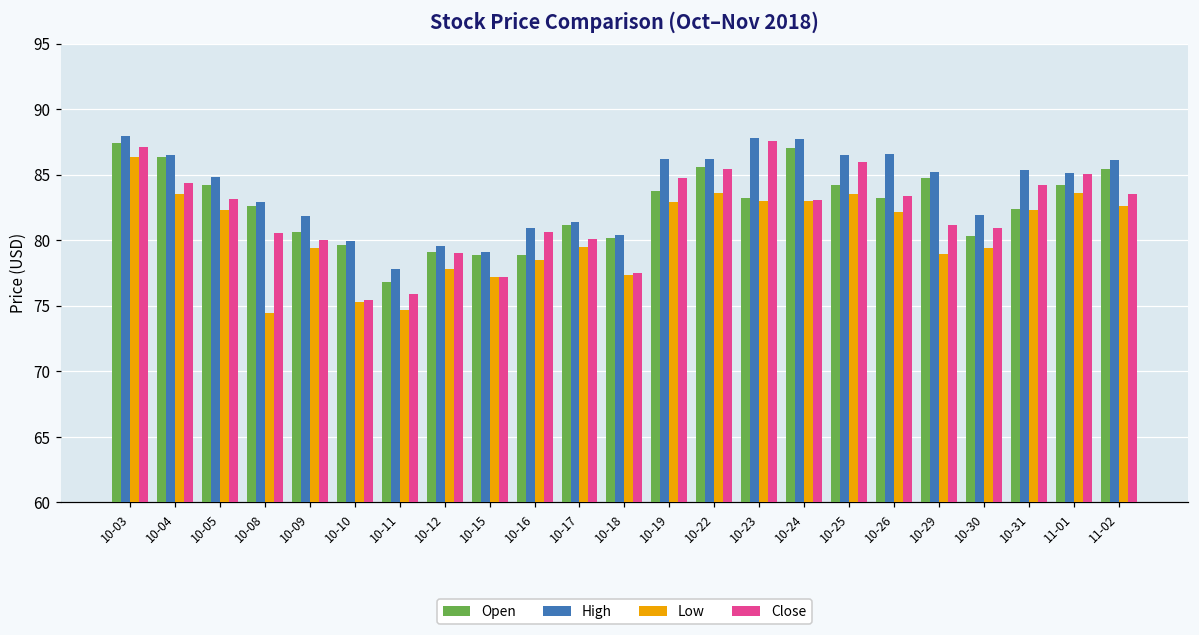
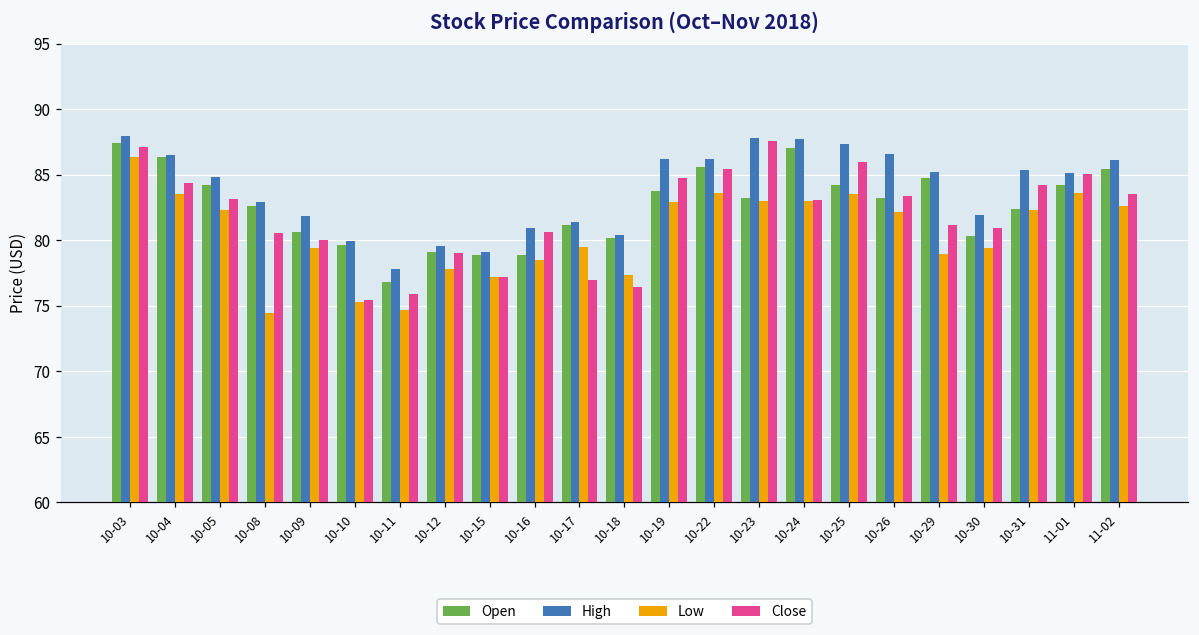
  {
    "Open": {
      "10-03": 87.4,
      "10-04": 86.4,
      "10-05": 84.2,
      "10-08": 82.6,
      "10-09": 80.7,
      "10-10": 79.6,
      "10-11": 76.8,
      "10-12": 79.1,
      "10-15": 78.9,
      "10-16": 78.9,
      "10-17": 81.2,
      "10-18": 80.2,
      "10-19": 83.8,
      "10-22": 85.6,
      "10-23": 83.2,
      "10-24": 87.0,
      "10-25": 84.2,
      "10-26": 83.2,
      "10-29": 84.7,
      "10-30": 80.3,
      "10-31": 82.4,
      "11-01": 84.2,
      "11-02": 85.5
    },
    "High": {
      "10-03": 88.0,
      "10-04": 86.5,
      "10-05": 84.8,
      "10-08": 82.9,
      "10-09": 81.8,
      "10-10": 79.9,
      "10-11": 77.8,
      "10-12": 79.6,
      "10-15": 79.1,
      "10-16": 80.9,
      "10-17": 81.4,
      "10-18": 80.4,
      "10-19": 86.2,
      "10-22": 86.2,
      "10-23": 87.8,
      "10-24": 87.7,
-     "10-25": 86.5,
+     "10-25": 87.4,
      "10-26": 86.6,
      "10-29": 85.2,
      "10-30": 82.0,
      "10-31": 85.4,
      "11-01": 85.2,
      "11-02": 86.1
    },
    "Low": {
      "10-03": 86.4,
      "10-04": 83.5,
      "10-05": 82.3,
      "10-08": 74.5,
      "10-09": 79.4,
      "10-10": 75.3,
      "10-11": 74.7,
      "10-12": 77.8,
      "10-15": 77.2,
      "10-16": 78.5,
      "10-17": 79.5,
      "10-18": 77.4,
      "10-19": 82.9,
      "10-22": 83.6,
      "10-23": 83.0,
      "10-24": 83.0,
      "10-25": 83.6,
      "10-26": 82.2,
      "10-29": 79.0,
      "10-30": 79.4,
      "10-31": 82.3,
      "11-01": 83.6,
      "11-02": 82.7
    },
    "Close": {
      "10-03": 87.2,
      "10-04": 84.3,
      "10-05": 83.2,
      "10-08": 80.6,
      "10-09": 80.0,
      "10-10": 75.5,
      "10-11": 75.9,
      "10-12": 79.0,
      "10-15": 77.2,
      "10-16": 80.6,
-     "10-17": 80.1,
-     "10-18": 77.5,
+     "10-17": 77.0,
+     "10-18": 76.5,
      "10-19": 84.8,
      "10-22": 85.4,
      "10-23": 87.6,
      "10-24": 83.1,
      "10-25": 86.0,
      "10-26": 83.4,
      "10-29": 81.2,
      "10-30": 80.9,
      "10-31": 84.2,
      "11-01": 85.0,
      "11-02": 83.5
    }
  }
